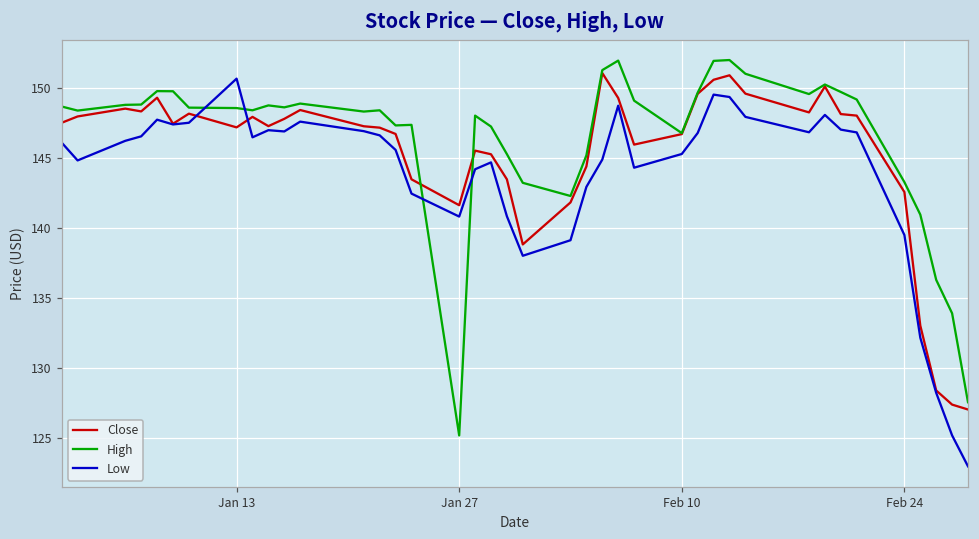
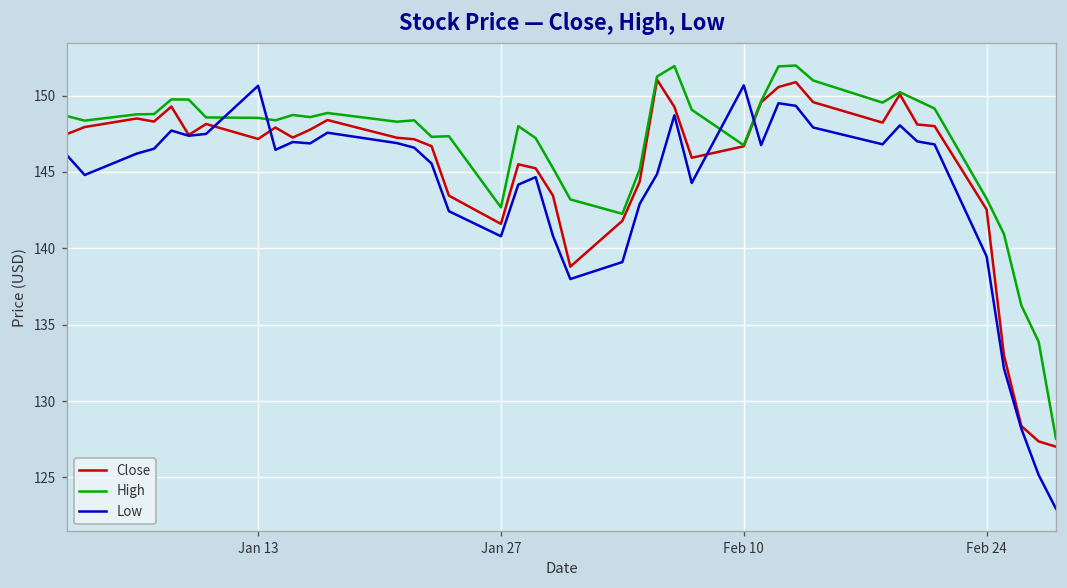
  {
    "Close": {
      "Jan 13": 147.2,
      "Jan 27": 141.6,
      "Feb 24": 142.5
    },
    "High": {
      "Jan 13": 148.5,
-     "Jan 27": 125.2,
+     "Jan 27": 142.7,
      "Feb 24": 143.3
    },
    "Low": {
      "Jan 13": 150.6,
      "Jan 27": 140.8,
-     "Feb 10": 145.3,
+     "Feb 10": 150.7,
      "Feb 24": 139.5
    }
  }
